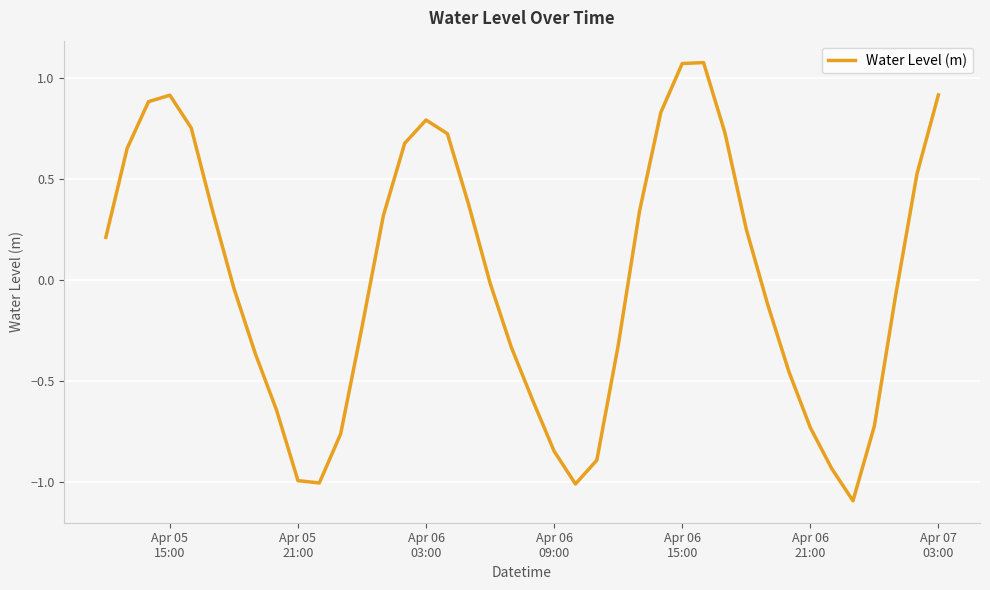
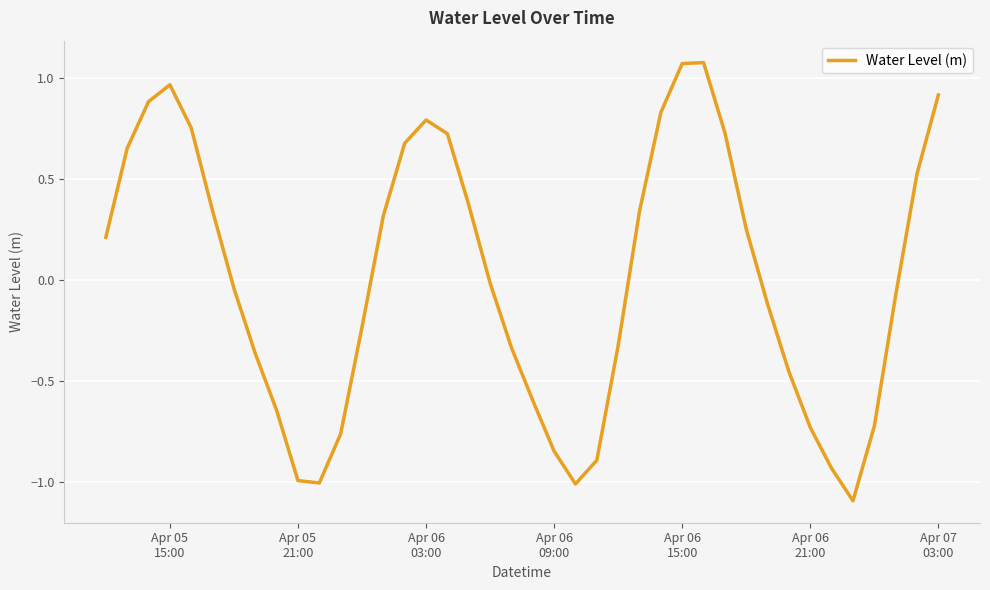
  {
-   "Apr 05 15:00": 0.91,
+   "Apr 05 15:00": 0.96,
    "Apr 05 21:00": -0.99,
    "Apr 06 03:00": 0.79,
    "Apr 06 09:00": -0.85,
    "Apr 06 15:00": 1.07,
    "Apr 06 21:00": -0.73,
    "Apr 07 03:00": 0.91
  }
